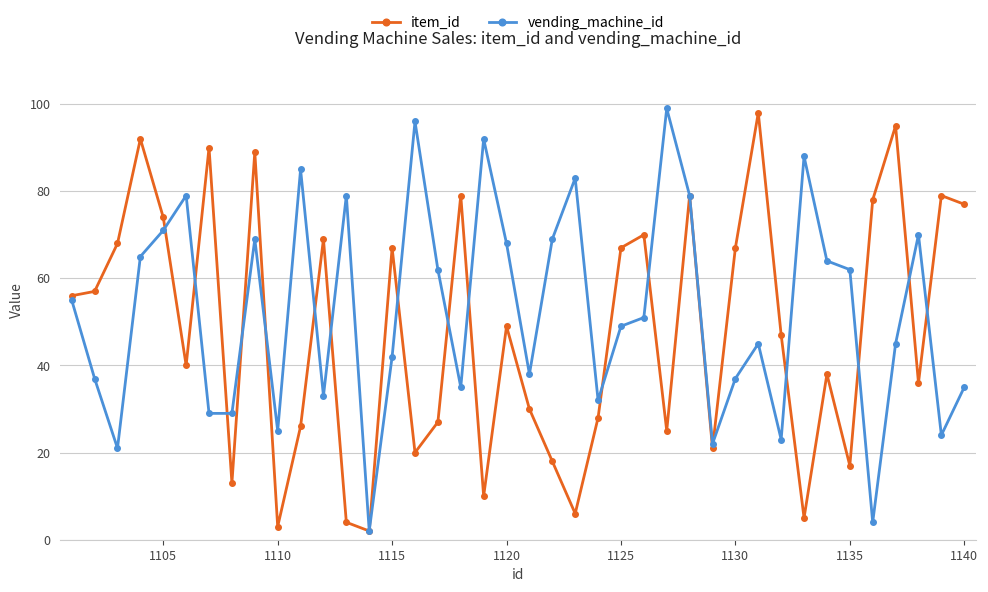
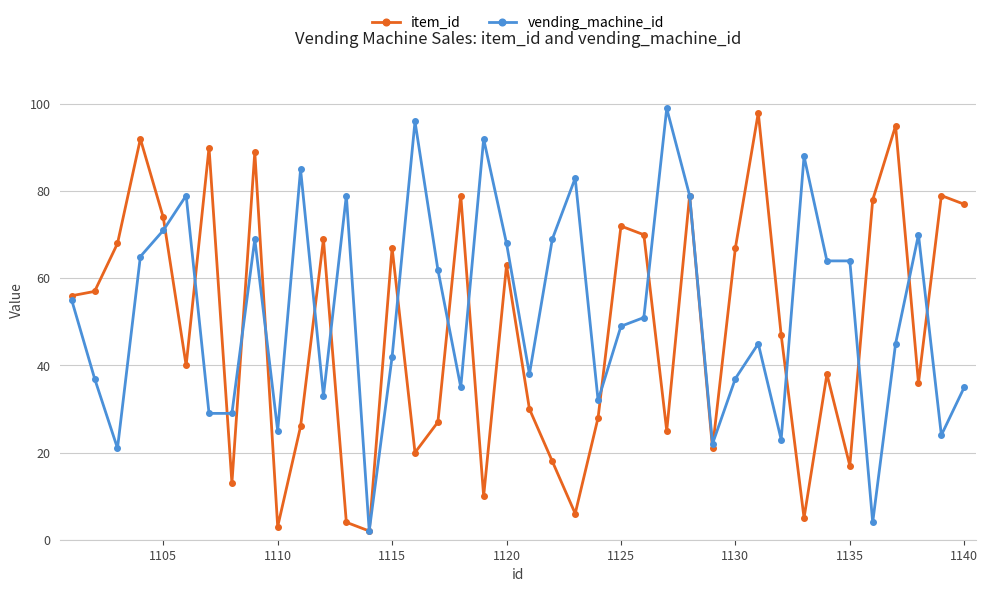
  {
    "item_id": {
      "1105": 74,
      "1110": 3,
      "1115": 67,
-     "1120": 49,
-     "1125": 67,
+     "1120": 63,
+     "1125": 72,
      "1130": 67,
      "1135": 17,
      "1140": 77
    },
    "vending_machine_id": {
      "1105": 71,
      "1110": 25,
      "1115": 42,
      "1120": 68,
      "1125": 49,
      "1130": 37,
-     "1135": 62,
+     "1135": 64,
      "1140": 35
    }
  }
